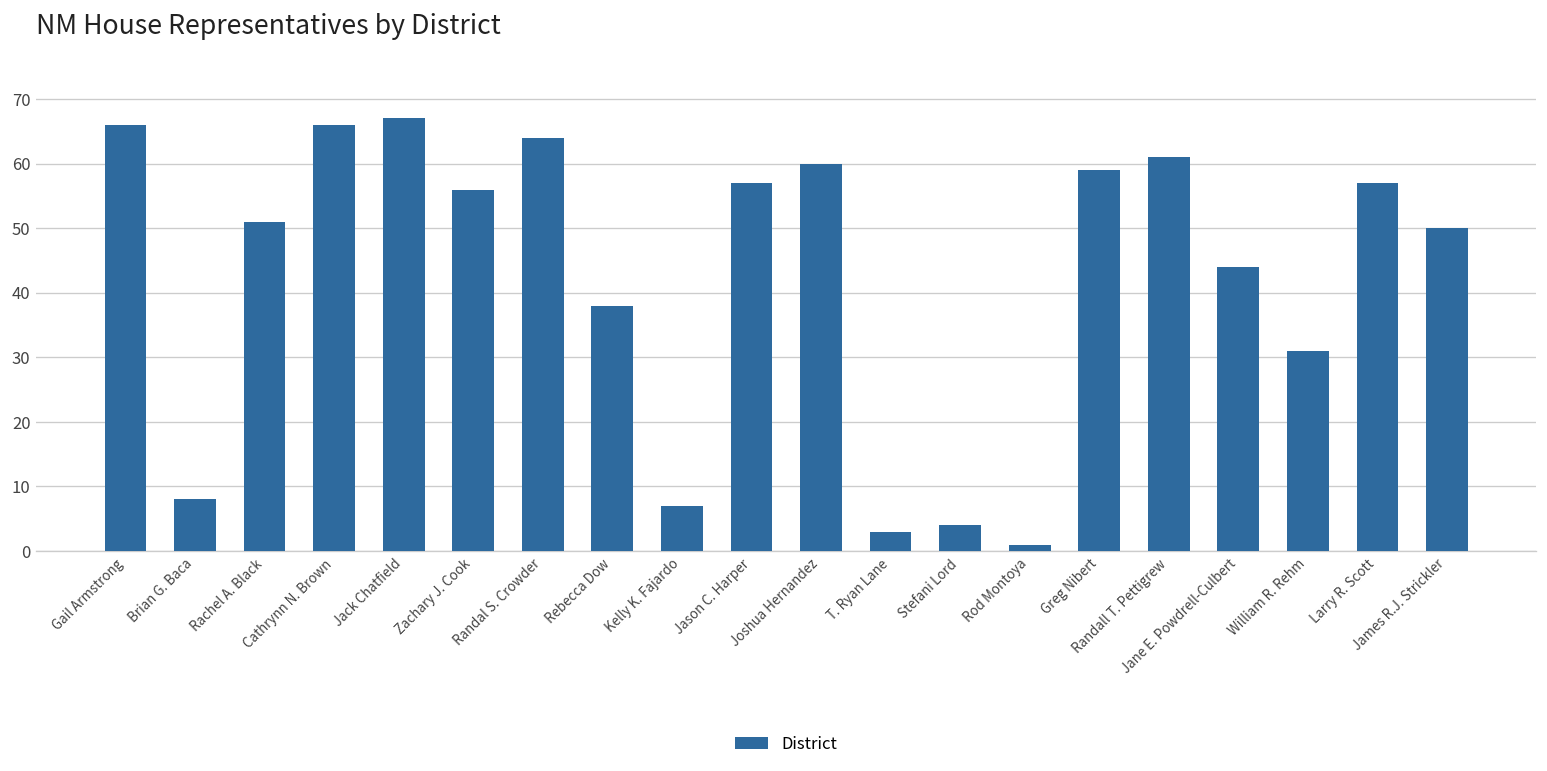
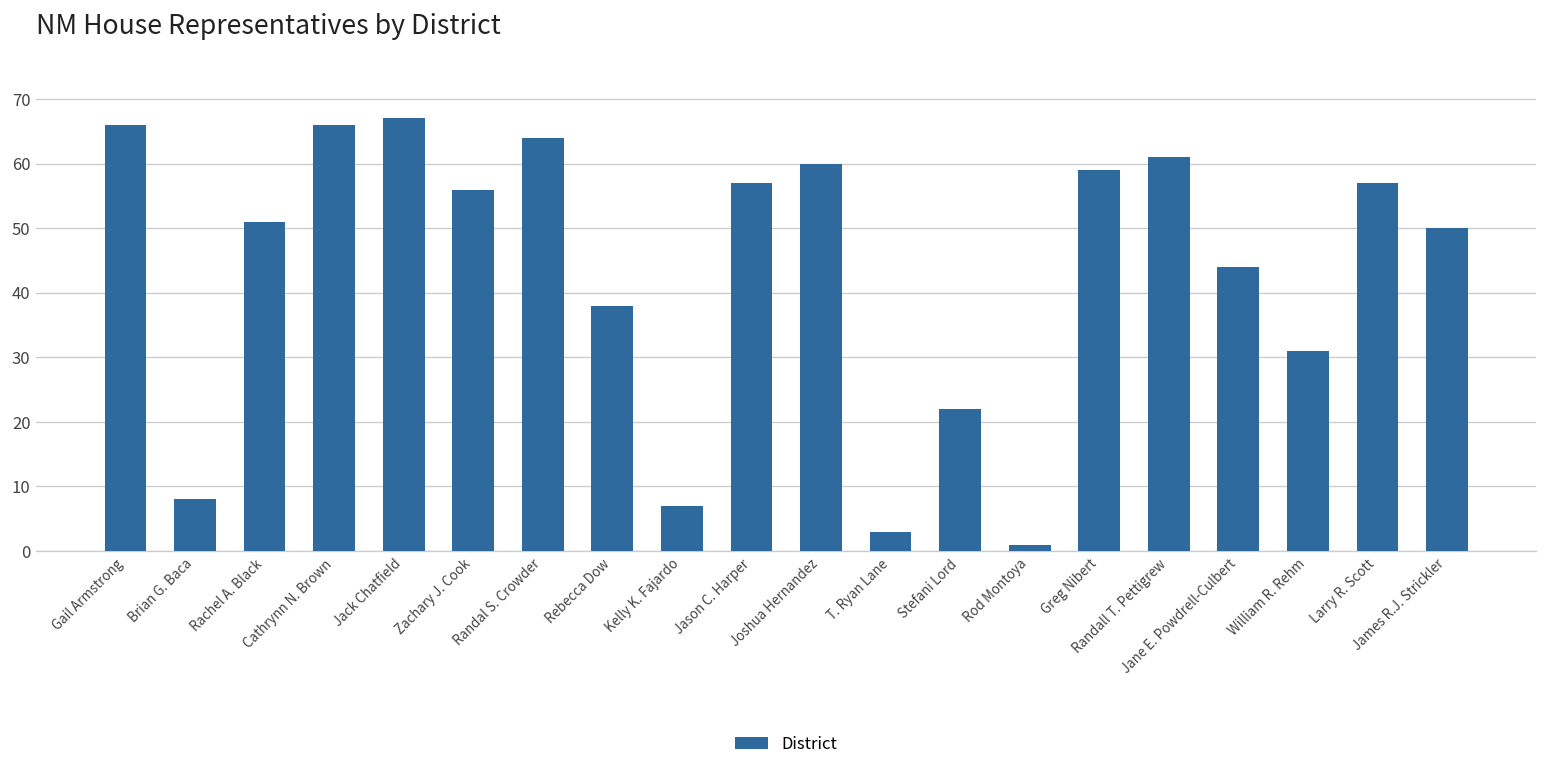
  {
    "Gail Armstrong": 66,
    "Brian G. Baca": 8,
    "Rachel A. Black": 51,
    "Cathrynn N. Brown": 66,
    "Jack Chatfield": 67,
    "Zachary J. Cook": 56,
    "Randal S. Crowder": 64,
    "Rebecca Dow": 38,
    "Kelly K. Fajardo": 7,
    "Jason C. Harper": 57,
    "Joshua Hernandez": 60,
    "T. Ryan Lane": 3,
-   "Stefani Lord": 4,
+   "Stefani Lord": 22,
    "Rod Montoya": 1,
    "Greg Nibert": 59,
    "Randall T. Pettigrew": 61,
    "Jane E. Powdrell-Culbert": 44,
    "William R. Rehm": 31,
    "Larry R. Scott": 57,
    "James R.J. Strickler": 50
  }
